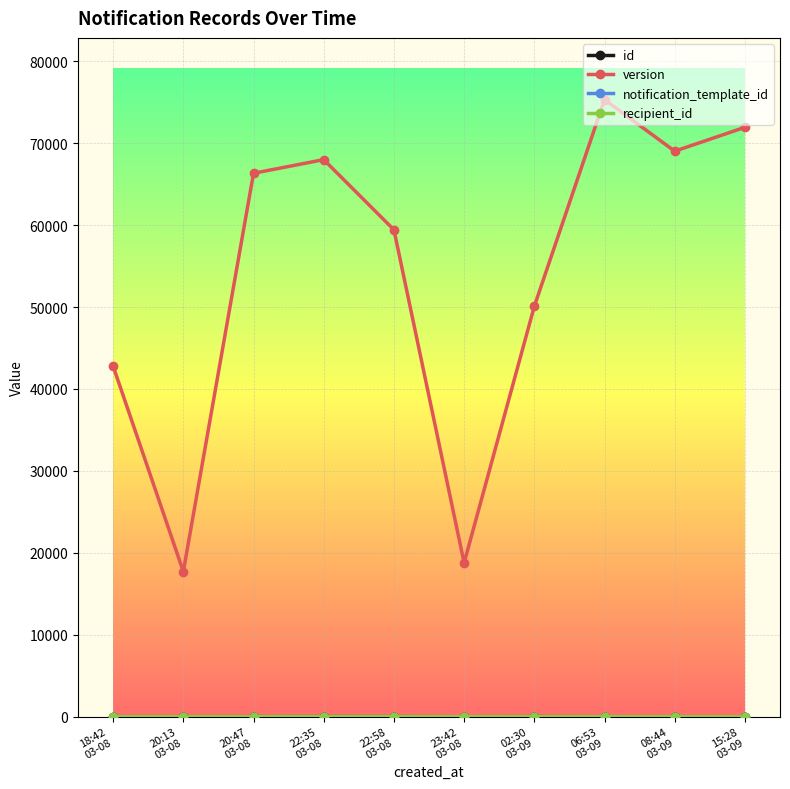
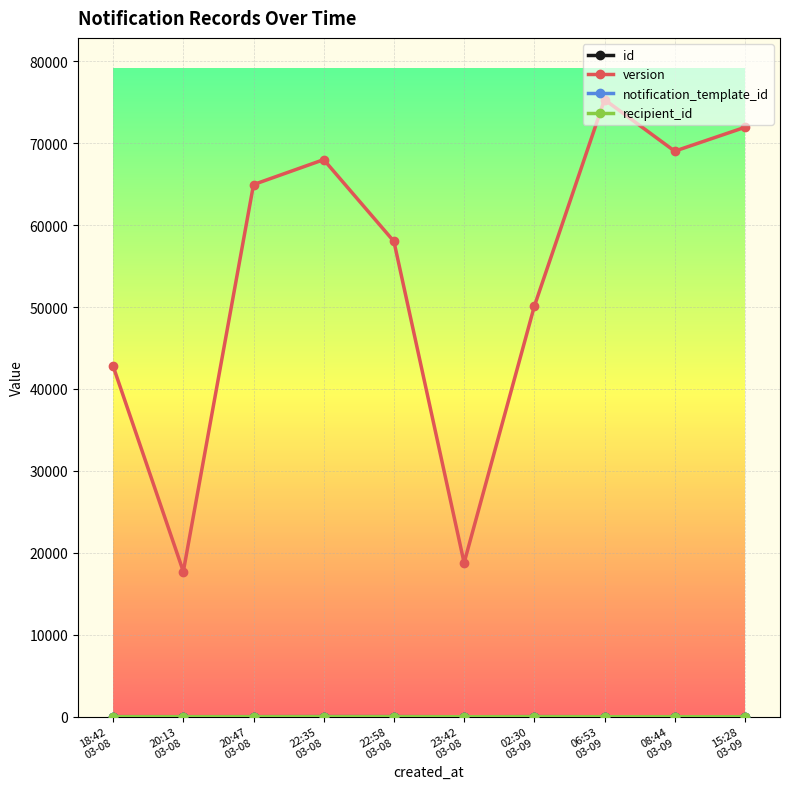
  {
    "recipient_id": {
      "18:42 03-08": 0,
      "20:13 03-08": 0,
      "20:47 03-08": 0,
      "22:35 03-08": 0,
      "22:58 03-08": 0,
      "23:42 03-08": 0,
      "02:30 03-09": 0,
      "06:53 03-09": 0,
      "08:44 03-09": 0,
      "15:28 03-09": 0
    },
    "version": {
      "18:42 03-08": 43000,
      "20:13 03-08": 18000,
-     "20:47 03-08": 66000,
+     "20:47 03-08": 65000,
      "22:35 03-08": 68000,
-     "22:58 03-08": 59000,
+     "22:58 03-08": 58000,
      "23:42 03-08": 19000,
      "02:30 03-09": 50000,
      "08:44 03-09": 69000,
      "15:28 03-09": 72000
    }
  }
